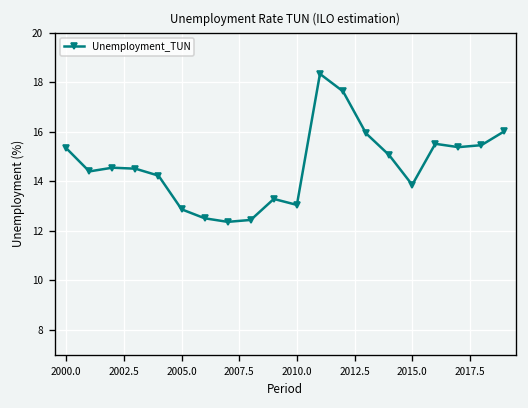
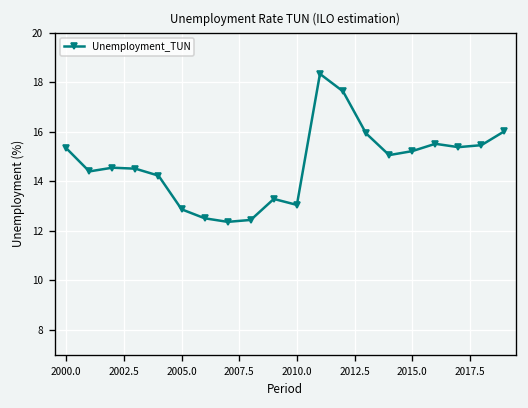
  {
    "2000.0": 15.3,
    "2005.0": 12.9,
    "2010.0": 13.0,
-   "2015.0": 13.9
+   "2015.0": 15.2
  }
